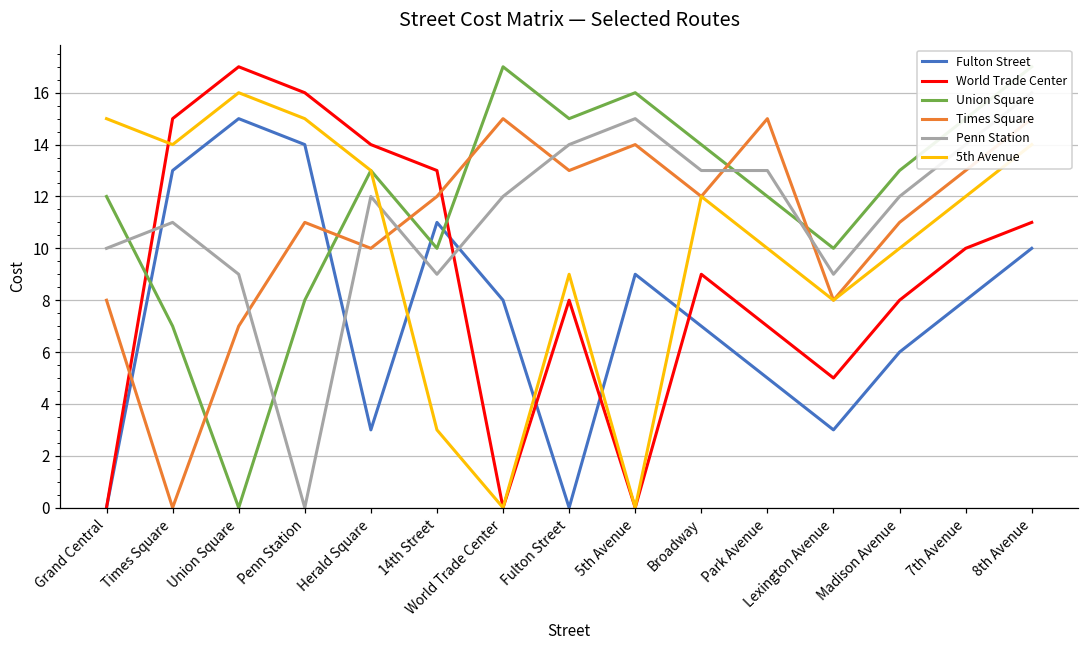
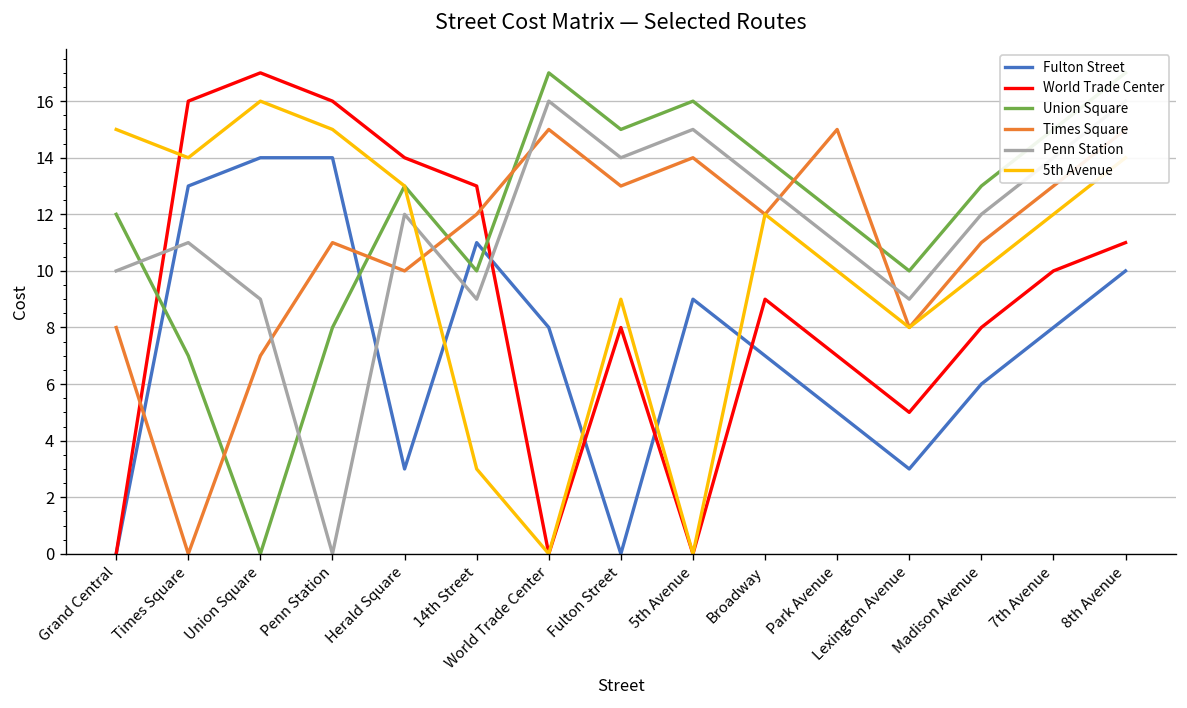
  {
    "Fulton Street": {
      "Times Square": 13,
-     "Union Square": 15,
+     "Union Square": 14,
      "Penn Station": 14,
      "Herald Square": 3,
      "14th Street": 11,
      "World Trade Center": 8,
      "Fulton Street": 0,
      "5th Avenue": 9,
      "Broadway": 7,
      "Park Avenue": 5,
      "Lexington Avenue": 3,
      "Madison Avenue": 6,
      "7th Avenue": 8,
      "8th Avenue": 10
    },
    "World Trade Center": {
-     "Times Square": 15,
+     "Times Square": 16,
      "Union Square": 17,
      "Penn Station": 16,
      "Herald Square": 14,
      "14th Street": 13,
      "Fulton Street": 8,
      "Broadway": 9,
      "Park Avenue": 7,
      "Lexington Avenue": 5,
      "Madison Avenue": 8,
      "7th Avenue": 10,
      "8th Avenue": 11
    },
    "Union Square": {
      "Grand Central": 12,
      "Times Square": 7,
      "Union Square": 0,
      "Penn Station": 8,
      "14th Street": 10,
      "World Trade Center": 17,
      "Fulton Street": 15,
      "5th Avenue": 16,
      "Broadway": 14,
      "Park Avenue": 12,
      "Lexington Avenue": 10,
      "Madison Avenue": 13
    },
    "Times Square": {
      "Grand Central": 8,
      "Times Square": 0,
      "Union Square": 7,
      "Penn Station": 11,
      "Herald Square": 10,
      "14th Street": 12,
      "World Trade Center": 15,
      "Fulton Street": 13,
      "5th Avenue": 14,
      "Park Avenue": 15,
      "Madison Avenue": 11,
      "7th Avenue": 13
    },
    "Penn Station": {
      "Grand Central": 10,
      "Times Square": 11,
      "Union Square": 9,
      "Penn Station": 0,
      "Herald Square": 12,
      "14th Street": 9,
-     "World Trade Center": 12,
+     "World Trade Center": 16,
      "Fulton Street": 14,
      "5th Avenue": 15,
      "Broadway": 13,
-     "Park Avenue": 13,
+     "Park Avenue": 11,
      "Lexington Avenue": 9,
      "Madison Avenue": 12
    },
    "5th Avenue": {
      "Grand Central": 15,
      "Times Square": 14,
      "Union Square": 16,
      "Penn Station": 15,
      "14th Street": 3,
      "Fulton Street": 9,
      "Park Avenue": 10,
      "Madison Avenue": 10,
      "7th Avenue": 12
    }
  }
